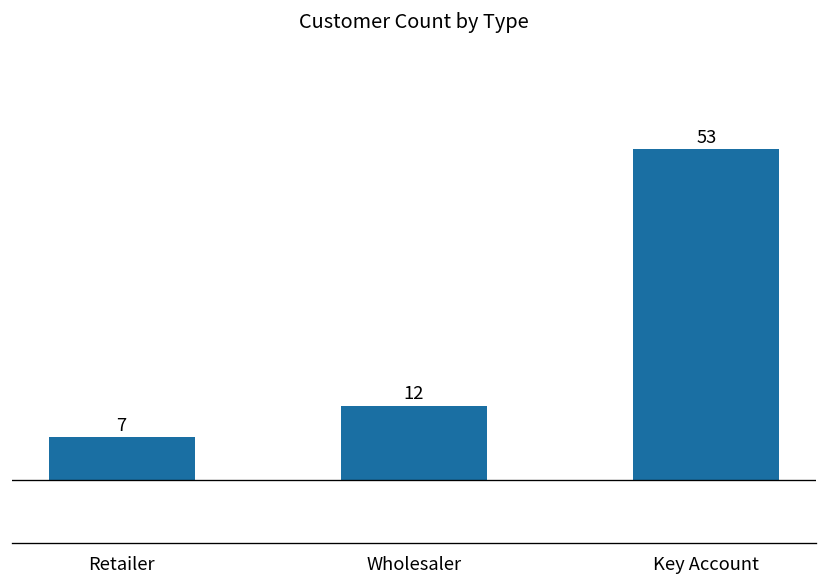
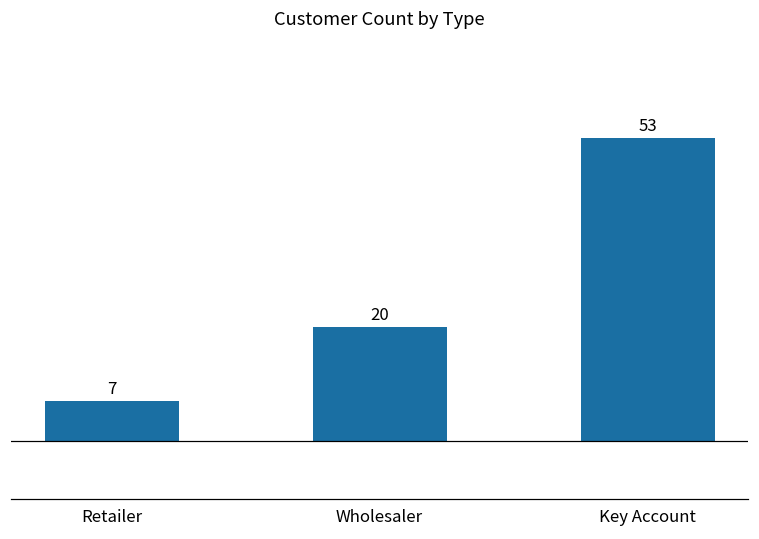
  {
    "Retailer": 7,
-   "Wholesaler": 12,
+   "Wholesaler": 20,
    "Key Account": 53
  }
